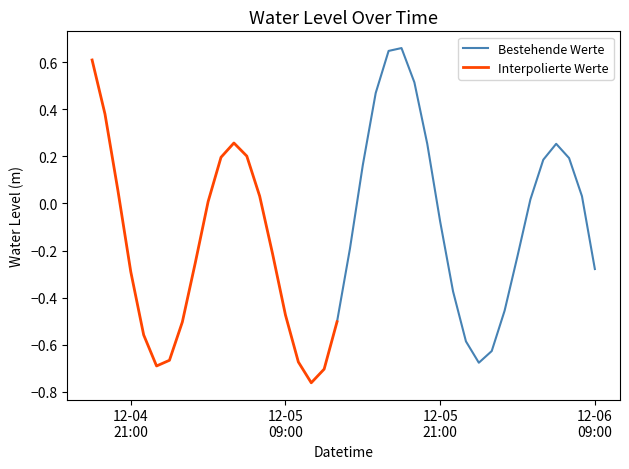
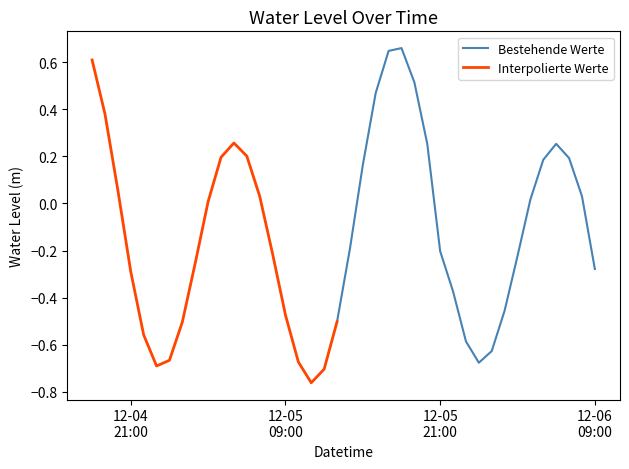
  {
    "Bestehende Werte": {
-     "12-05 21:00": -0.08,
+     "12-05 21:00": -0.20,
      "12-06 09:00": -0.28
    },
    "Interpolierte Werte": {
      "12-04 21:00": -0.29,
      "12-05 09:00": -0.47
    }
  }
